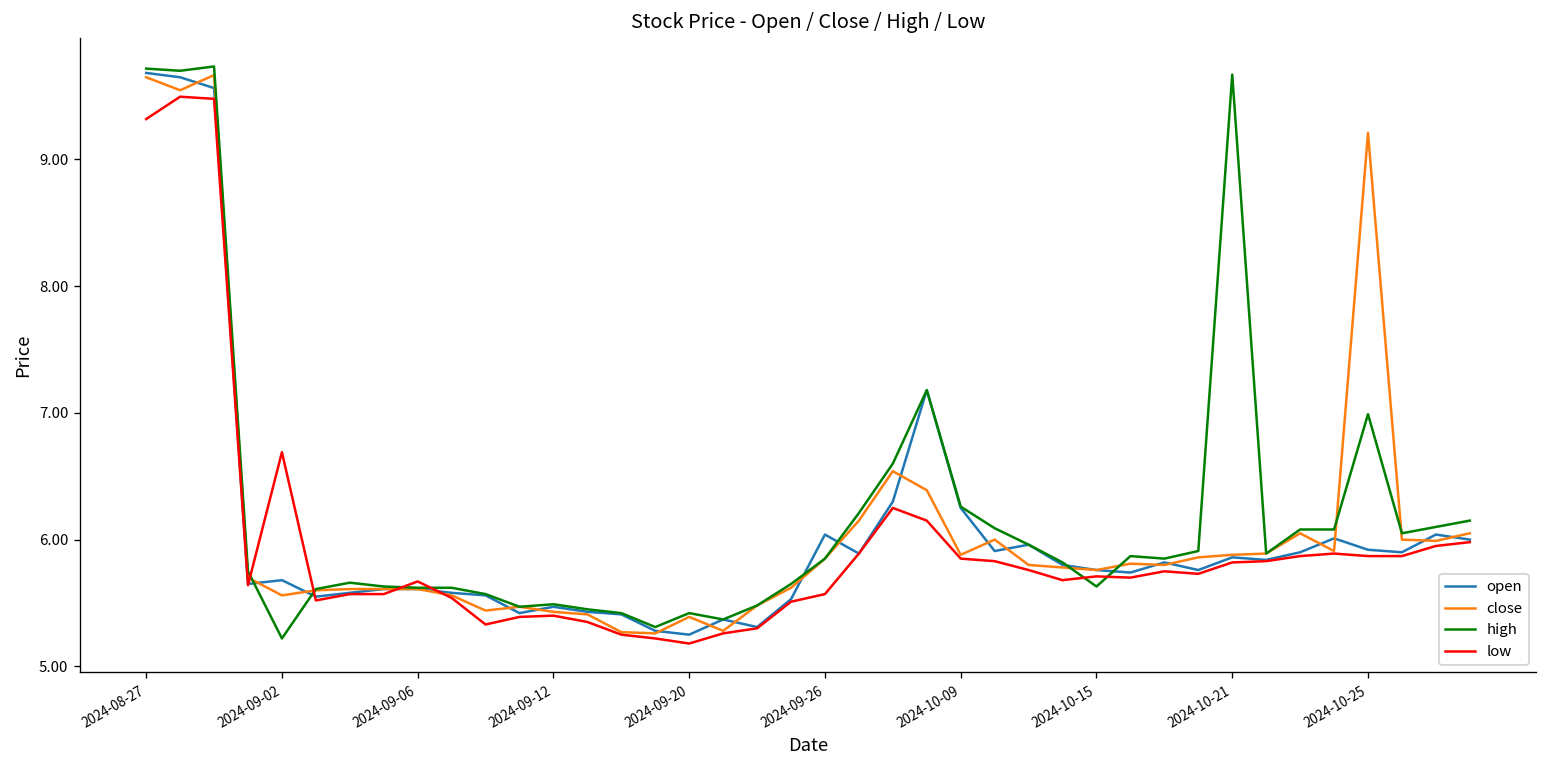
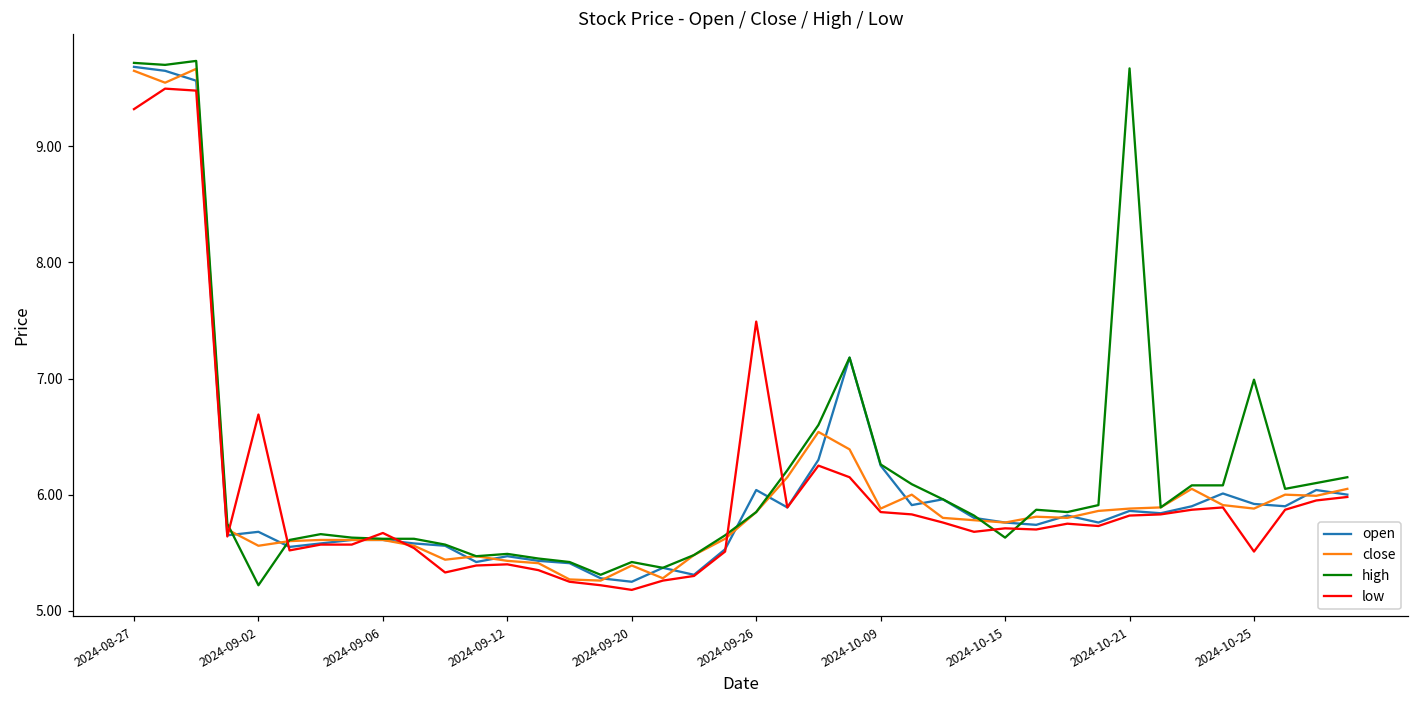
  {
    "open": {
      "2024-08-27": 9.68,
      "2024-09-02": 5.68,
      "2024-09-20": 5.25,
      "2024-09-26": 6.04,
      "2024-10-25": 5.92
    },
    "close": {
      "2024-08-27": 9.65,
      "2024-09-02": 5.56,
      "2024-09-12": 5.43,
      "2024-09-20": 5.39,
      "2024-10-09": 5.88,
-     "2024-10-25": 9.21
+     "2024-10-25": 5.88
    },
    "high": {
      "2024-08-27": 9.72,
      "2024-09-02": 5.22,
      "2024-09-20": 5.42,
      "2024-10-15": 5.63,
      "2024-10-21": 9.67,
      "2024-10-25": 6.99
    },
    "low": {
      "2024-08-27": 9.32,
      "2024-09-02": 6.69,
      "2024-09-06": 5.67,
      "2024-09-12": 5.40,
      "2024-09-20": 5.18,
-     "2024-09-26": 5.57,
+     "2024-09-26": 7.49,
      "2024-10-09": 5.85,
      "2024-10-15": 5.71,
      "2024-10-21": 5.82,
-     "2024-10-25": 5.87
+     "2024-10-25": 5.51
    }
  }
